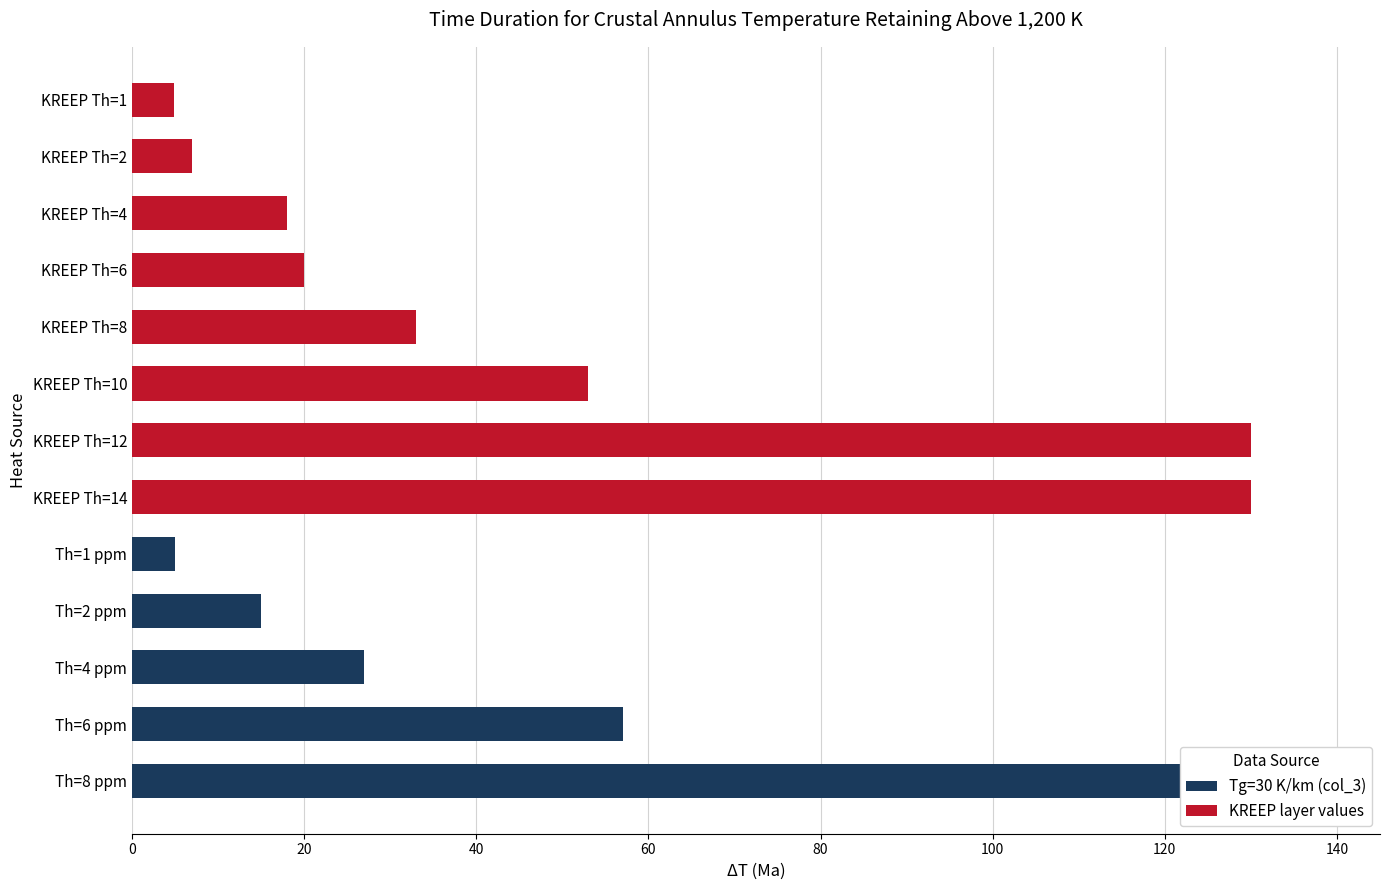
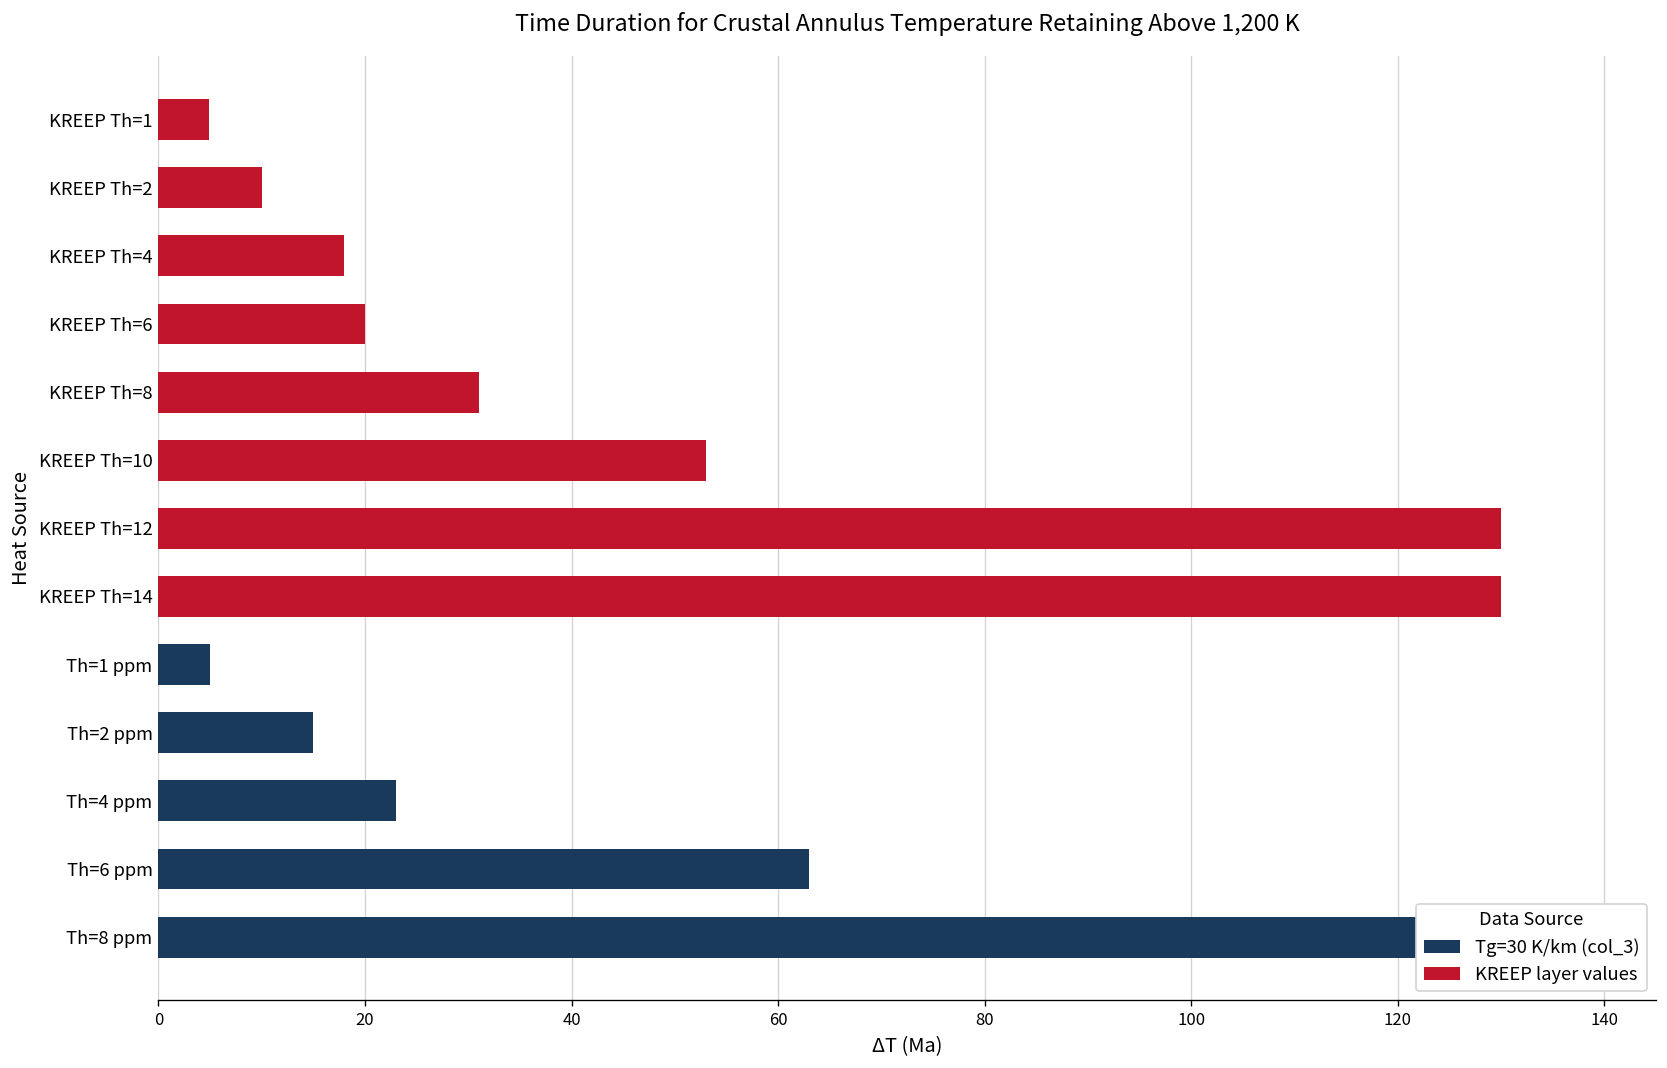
  {
    "Tg=30 K/km (col_3)": {
      "KREEP Th=1": 0,
      "KREEP Th=2": 0,
      "KREEP Th=4": 0,
      "KREEP Th=6": 0,
      "KREEP Th=8": 0,
      "KREEP Th=10": 0,
      "KREEP Th=12": 0,
      "KREEP Th=14": 0,
      "Th=1 ppm": 5,
      "Th=2 ppm": 15,
-     "Th=4 ppm": 27,
-     "Th=6 ppm": 57
+     "Th=4 ppm": 23,
+     "Th=6 ppm": 63
    },
    "KREEP layer values": {
      "KREEP Th=1": 5,
-     "KREEP Th=2": 7,
+     "KREEP Th=2": 10,
      "KREEP Th=4": 18,
      "KREEP Th=6": 20,
-     "KREEP Th=8": 33,
+     "KREEP Th=8": 31,
      "KREEP Th=10": 53,
      "KREEP Th=12": 130,
      "KREEP Th=14": 130,
      "Th=1 ppm": 0,
      "Th=2 ppm": 0,
      "Th=4 ppm": 0,
      "Th=6 ppm": 0,
      "Th=8 ppm": 0
    }
  }
